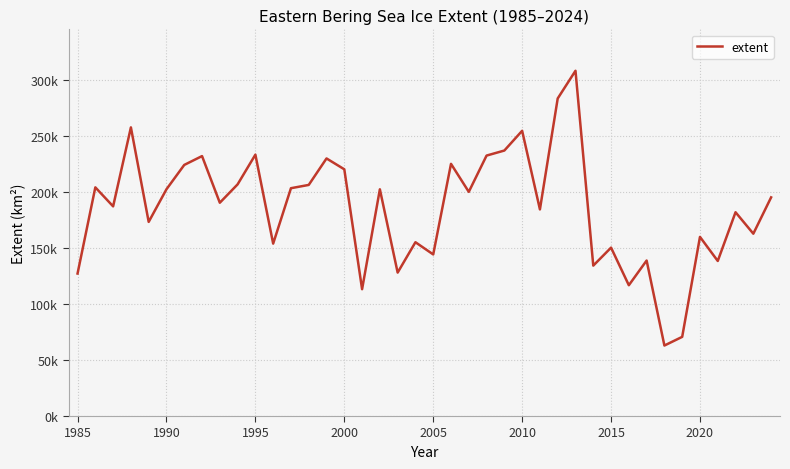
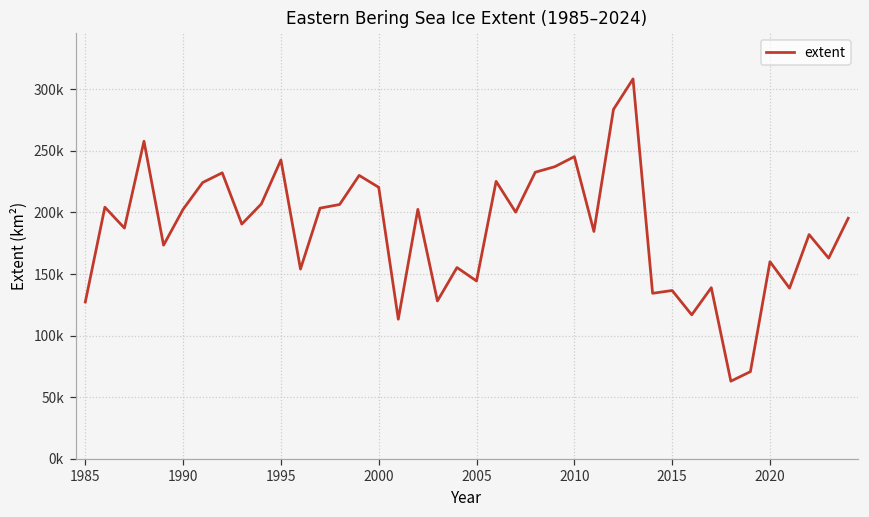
  {
    "1985": 127000,
    "1990": 203000,
-   "1995": 234000,
+   "1995": 243000,
    "2000": 220000,
    "2005": 144000,
-   "2010": 255000,
-   "2015": 150000,
+   "2010": 245000,
+   "2015": 137000,
    "2020": 160000
  }
